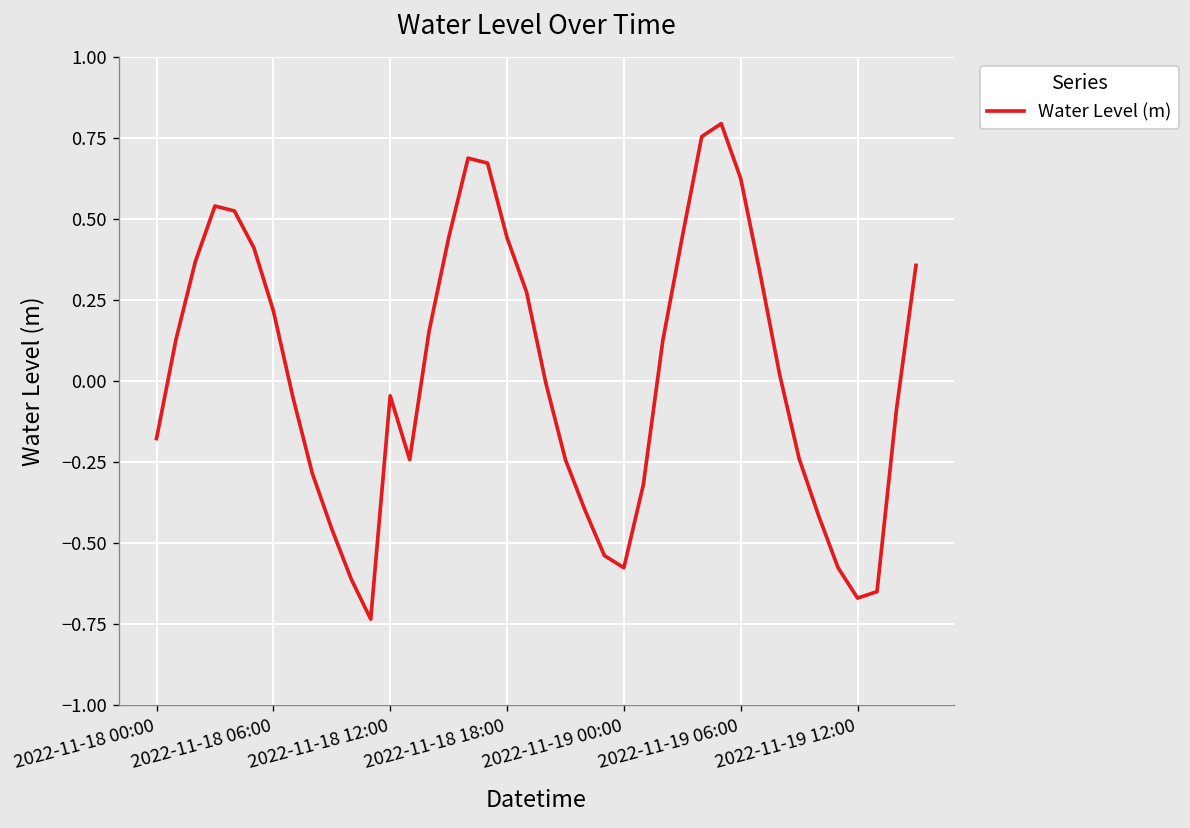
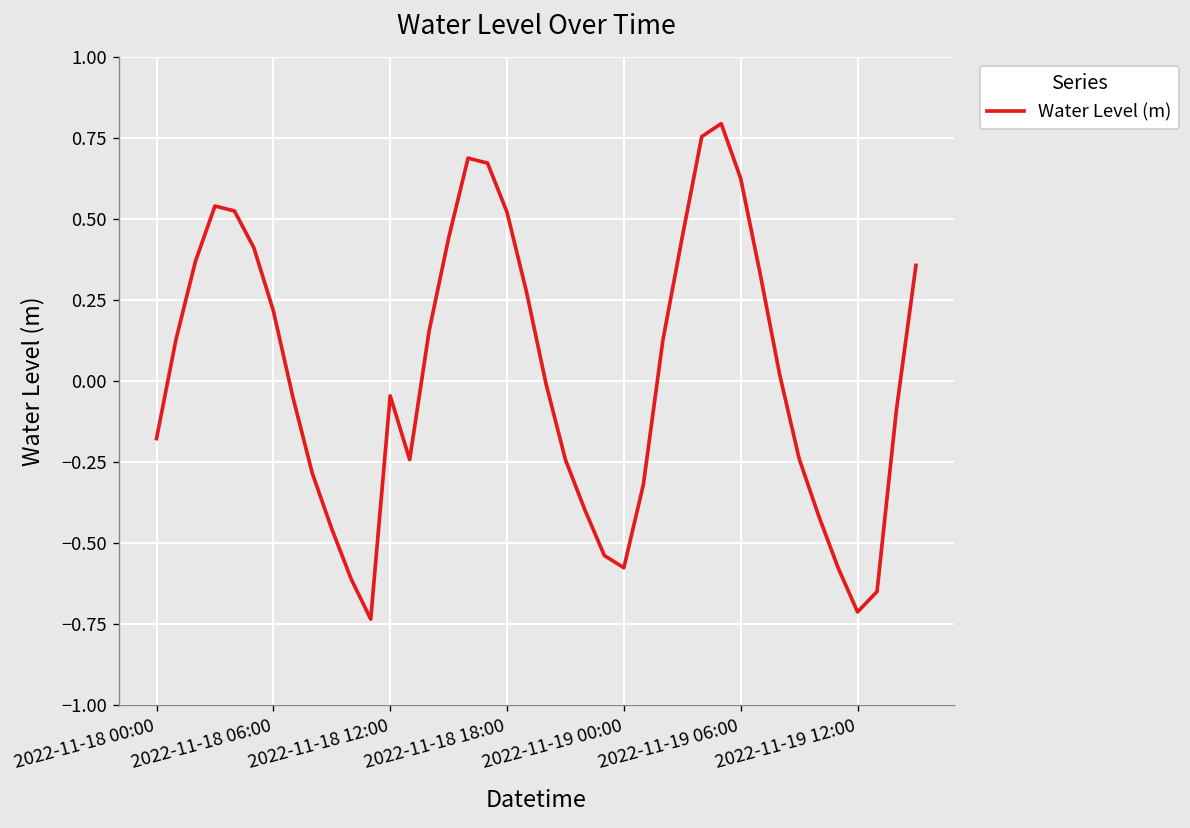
  {
    "2022-11-18 00:00": -0.18,
    "2022-11-18 06:00": 0.22,
    "2022-11-18 12:00": -0.05,
-   "2022-11-18 18:00": 0.44,
+   "2022-11-18 18:00": 0.52,
    "2022-11-19 00:00": -0.58,
    "2022-11-19 06:00": 0.62,
-   "2022-11-19 12:00": -0.67
+   "2022-11-19 12:00": -0.71
  }
